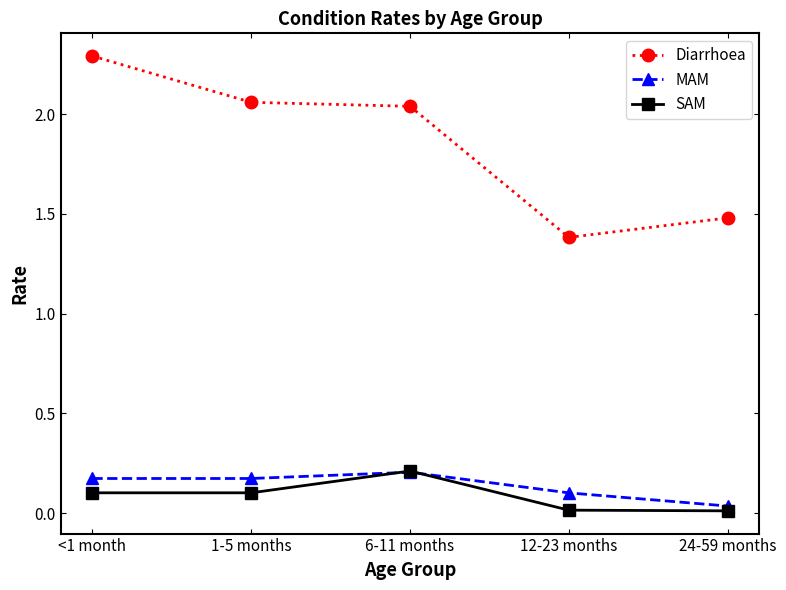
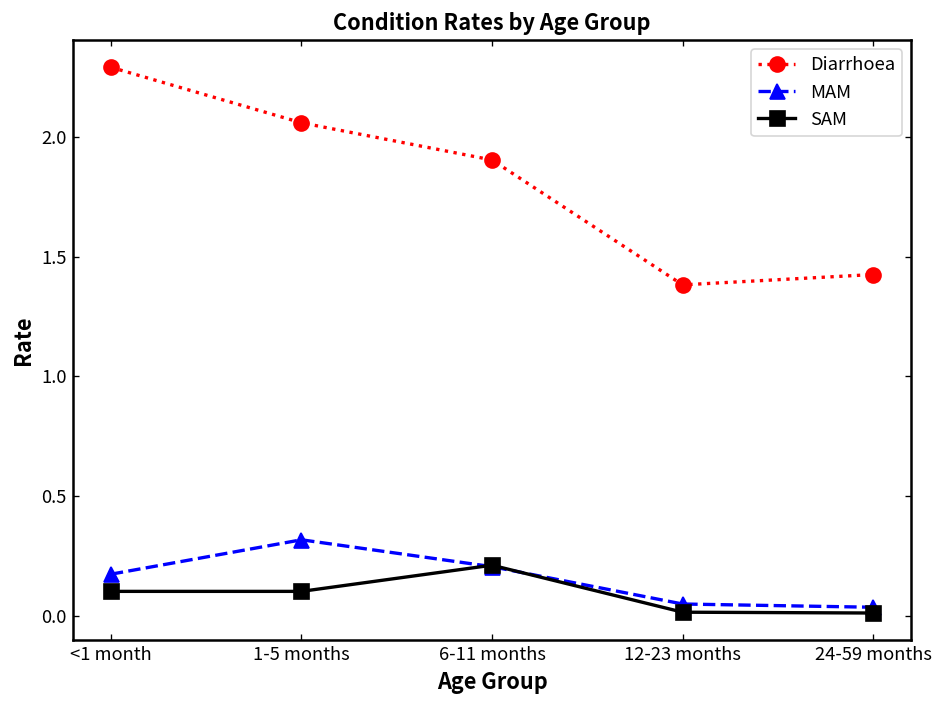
  {
    "Diarrhoea": {
      "<1 month": 2.29,
      "1-5 months": 2.06,
-     "6-11 months": 2.04,
+     "6-11 months": 1.90,
      "12-23 months": 1.38,
-     "24-59 months": 1.48
+     "24-59 months": 1.43
    },
    "MAM": {
      "<1 month": 0.17,
-     "1-5 months": 0.17,
-     "12-23 months": 0.10,
+     "1-5 months": 0.32,
+     "12-23 months": 0.05,
      "24-59 months": 0.04
    },
    "SAM": {
      "<1 month": 0.10,
      "1-5 months": 0.10,
      "12-23 months": 0.02,
      "24-59 months": 0.01
    }
  }
